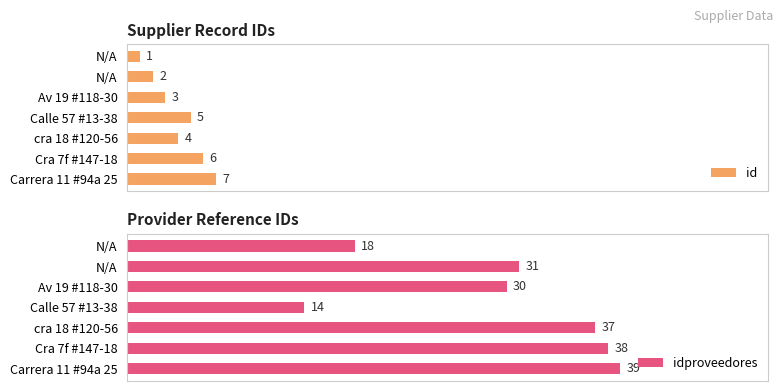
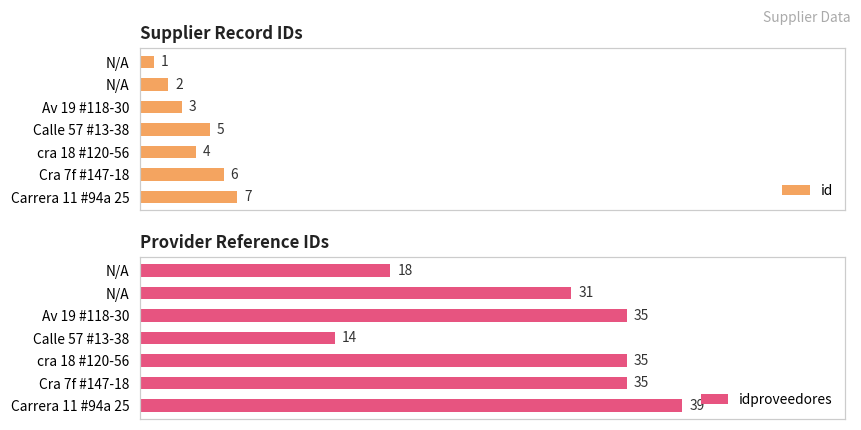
  {
    "Supplier Record IDs": {
      "Av 19 #118-30": 3,
      "Calle 57 #13-38": 5,
      "cra 18 #120-56": 4,
      "Cra 7f #147-18": 6,
      "Carrera 11 #94a 25": 7
    },
    "Provider Reference IDs": {
-     "Av 19 #118-30": 30,
+     "Av 19 #118-30": 35,
      "Calle 57 #13-38": 14,
-     "cra 18 #120-56": 37,
-     "Cra 7f #147-18": 38,
+     "cra 18 #120-56": 35,
+     "Cra 7f #147-18": 35,
      "Carrera 11 #94a 25": 39
    }
  }
